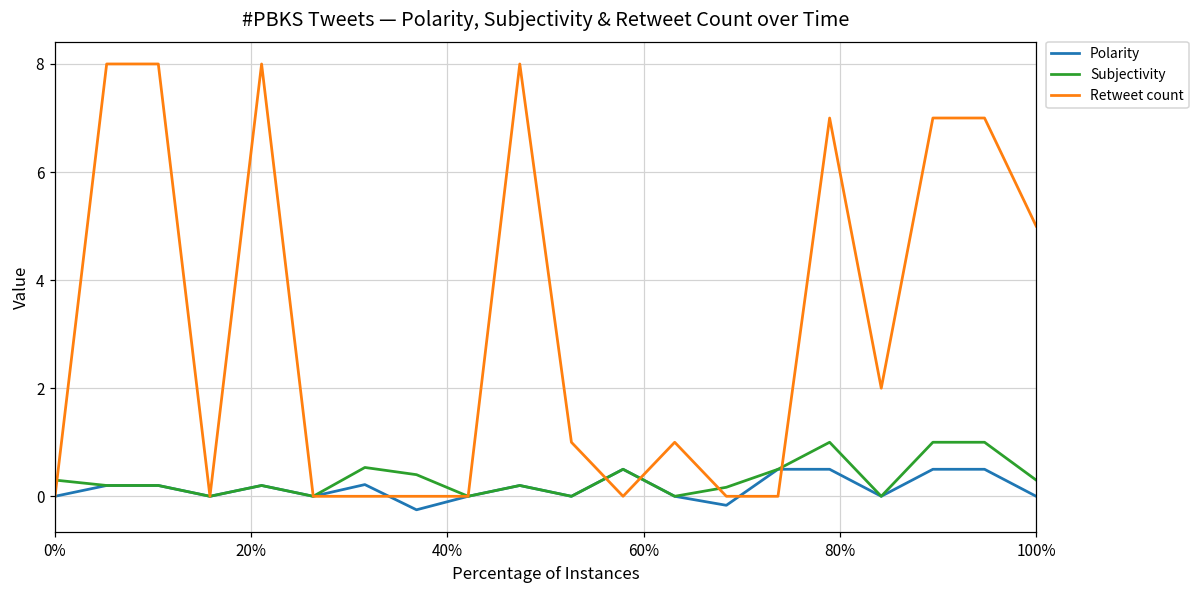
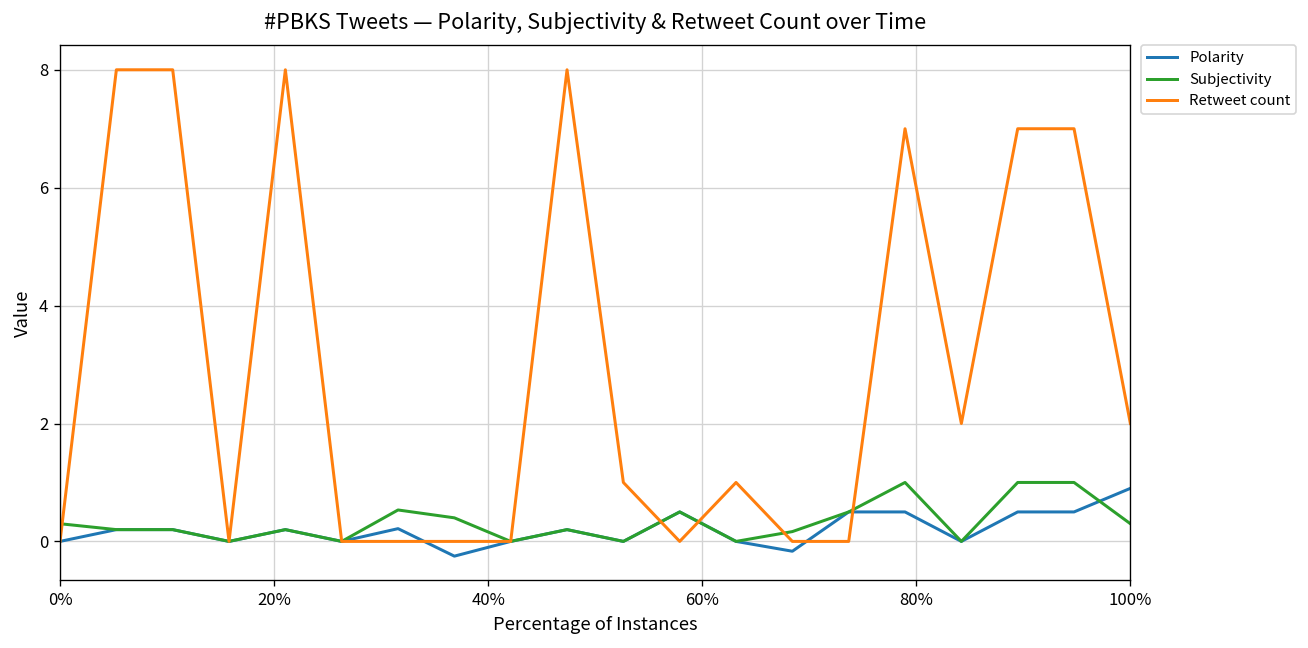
  {
    "Polarity": {
-     "100%": 0.0
+     "100%": 0.9
    },
    "Subjectivity": {
      "0%": 0.3,
      "100%": 0.3
    },
    "Retweet count": {
-     "100%": 5
+     "100%": 2
    }
  }
